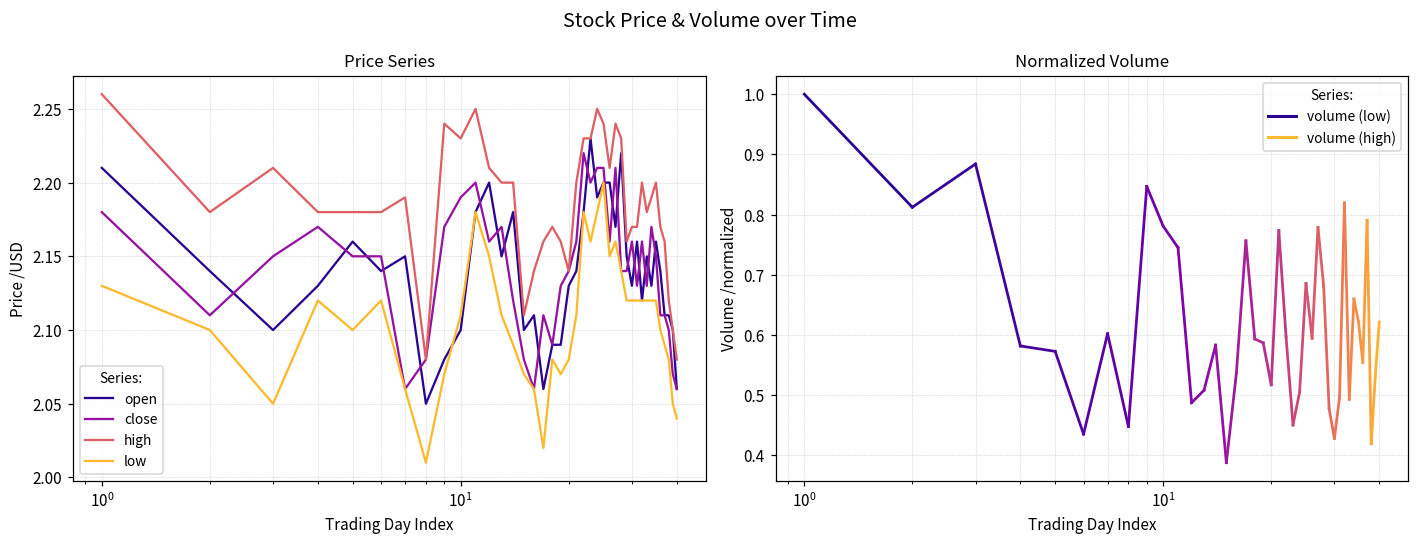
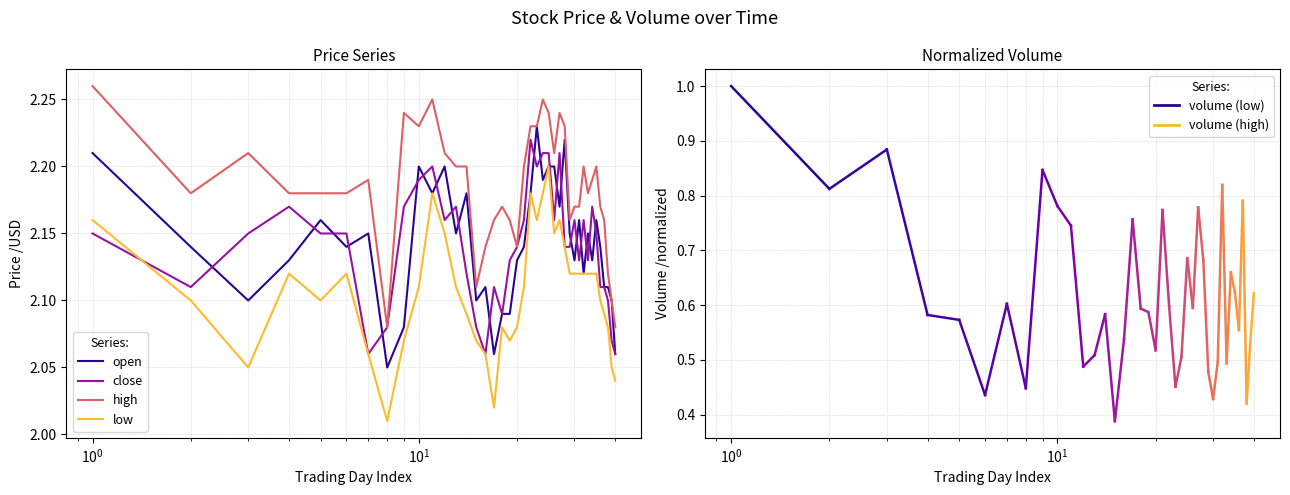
  {
    "Price Series": {
      "open": {
        "10^0": 2.210,
-       "10^1": 2.1
+       "10^1": 2.2
      },
      "close": {
-       "10^0": 2.18,
+       "10^0": 2.15,
        "10^1": 2.19
      },
      "high": {
        "10^0": 2.26,
        "10^1": 2.23
      },
      "low": {
-       "10^0": 2.13,
+       "10^0": 2.16,
        "10^1": 2.11
      }
    }
  }
